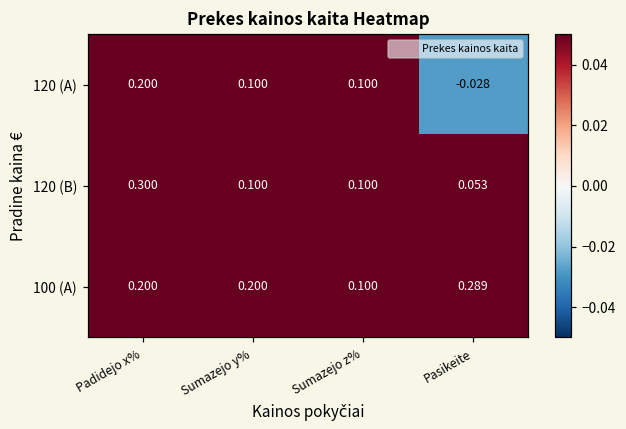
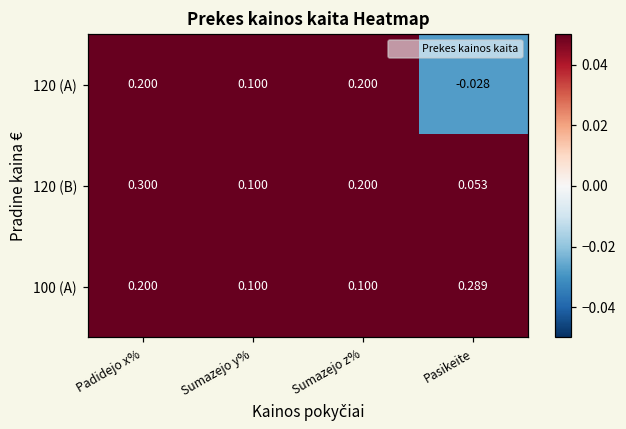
  {
    "120 (A)": {
      "Padidejo x%": 0.200,
      "Sumazejo y%": 0.100,
-     "Sumazejo z%": 0.100,
+     "Sumazejo z%": 0.200,
      "Pasikeite": -0.028
    },
    "120 (B)": {
      "Padidejo x%": 0.300,
      "Sumazejo y%": 0.100,
-     "Sumazejo z%": 0.100,
+     "Sumazejo z%": 0.200,
      "Pasikeite": 0.053
    },
    "100 (A)": {
      "Padidejo x%": 0.200,
-     "Sumazejo y%": 0.200,
+     "Sumazejo y%": 0.100,
      "Sumazejo z%": 0.100,
      "Pasikeite": 0.289
    }
  }
